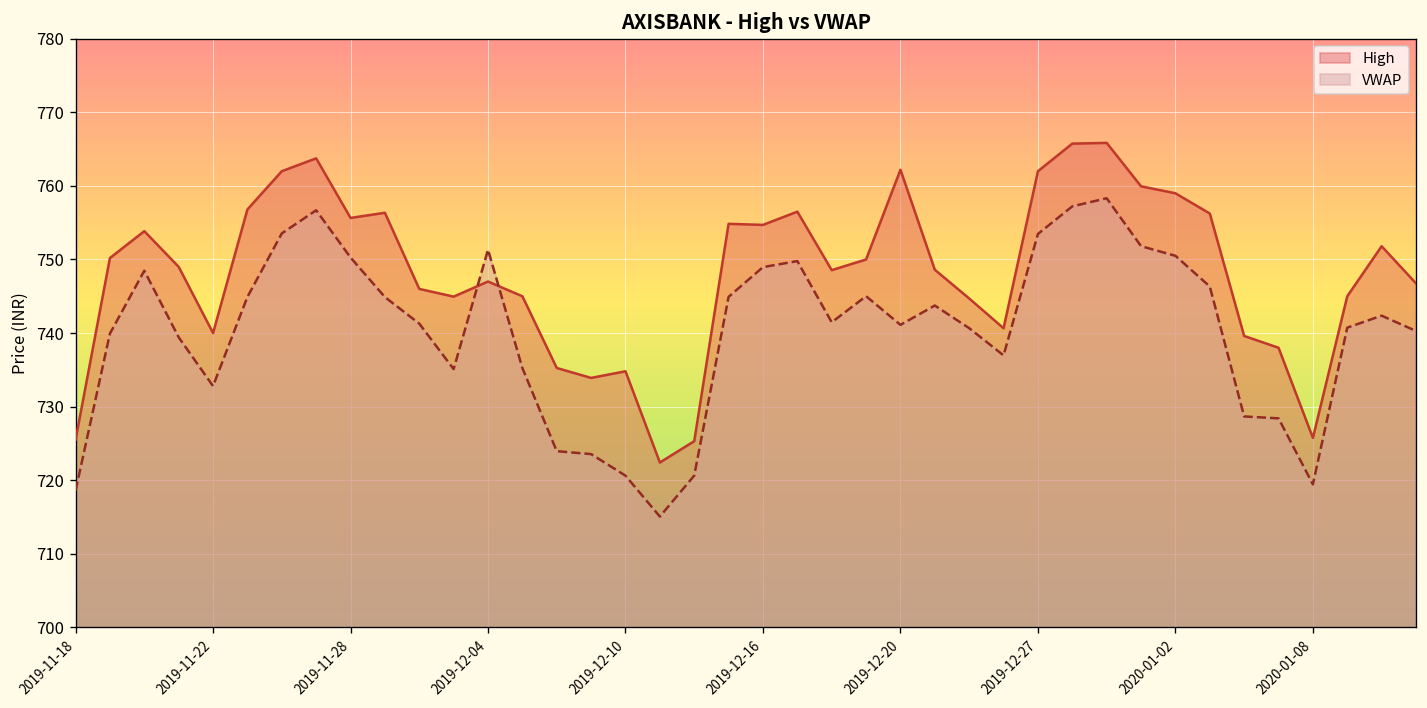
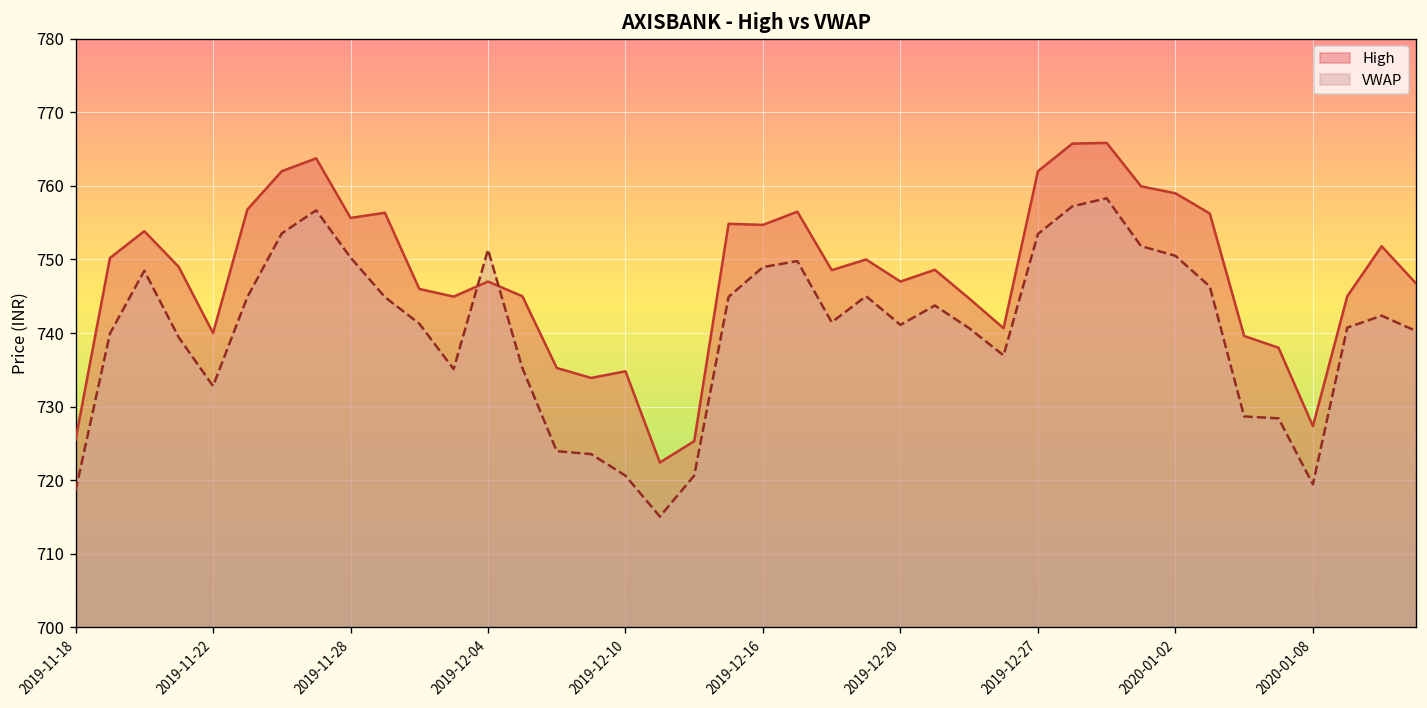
  {
    "High": {
      "2019-11-18": 726,
      "2019-11-22": 740,
      "2019-11-28": 756,
      "2019-12-04": 747,
      "2019-12-10": 735,
      "2019-12-16": 755,
-     "2019-12-20": 762,
+     "2019-12-20": 747,
      "2019-12-27": 762,
      "2020-01-02": 759,
-     "2020-01-08": 726
+     "2020-01-08": 727
    },
    "VWAP": {
      "2019-11-18": 719,
      "2019-11-22": 733,
      "2019-11-28": 750,
      "2019-12-04": 751,
      "2019-12-10": 721,
      "2019-12-16": 749,
      "2019-12-20": 741,
      "2019-12-27": 753,
      "2020-01-02": 751,
      "2020-01-08": 719
    }
  }
